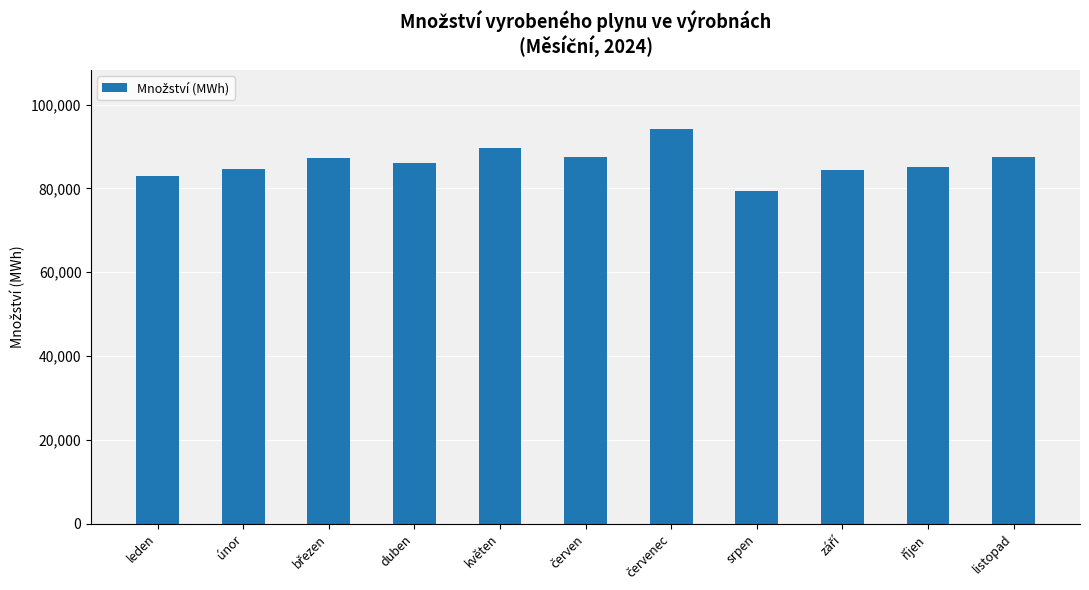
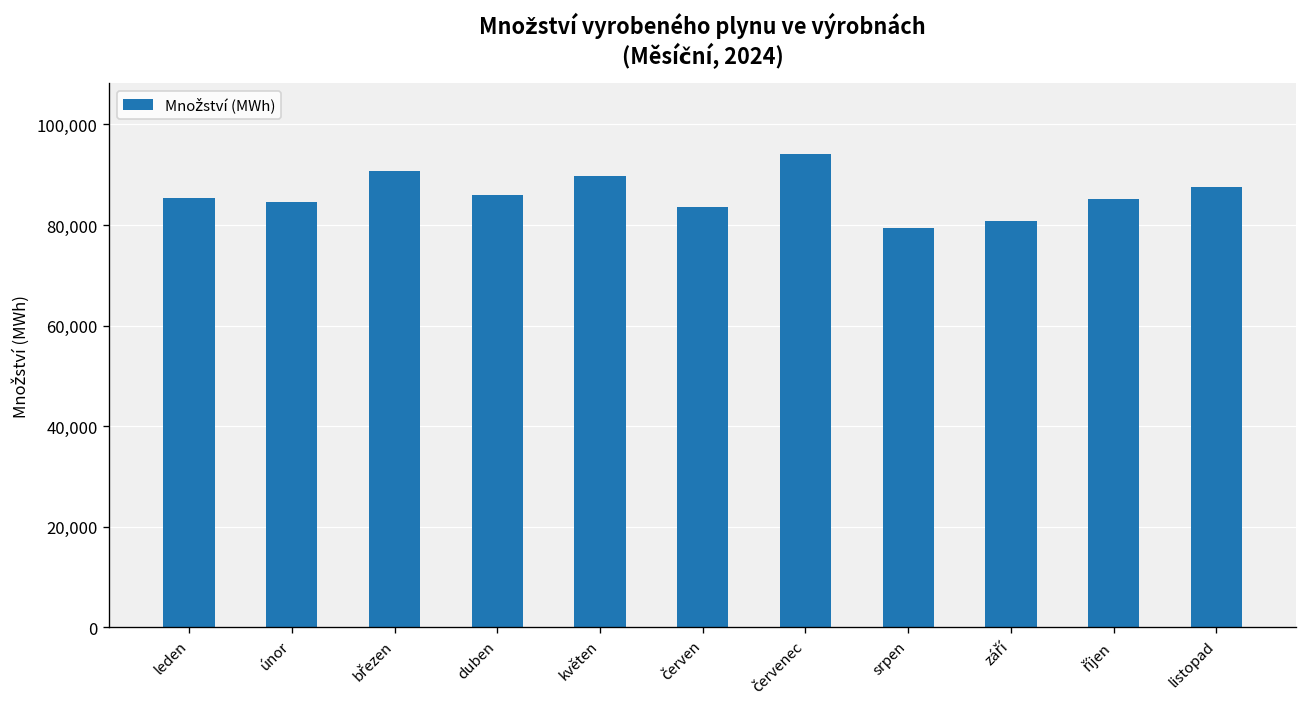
  {
-   "leden": "83,000",
+   "leden": "85,000",
    "únor": "85,000",
-   "březen": "87,000",
+   "březen": "91,000",
    "duben": "86,000",
    "květen": "90,000",
-   "červen": "87,000",
+   "červen": "84,000",
    "červenec": "94,000",
    "srpen": "79,000",
-   "září": "84,000",
+   "září": "81,000",
    "říjen": "85,000",
    "listopad": "88,000"
  }
